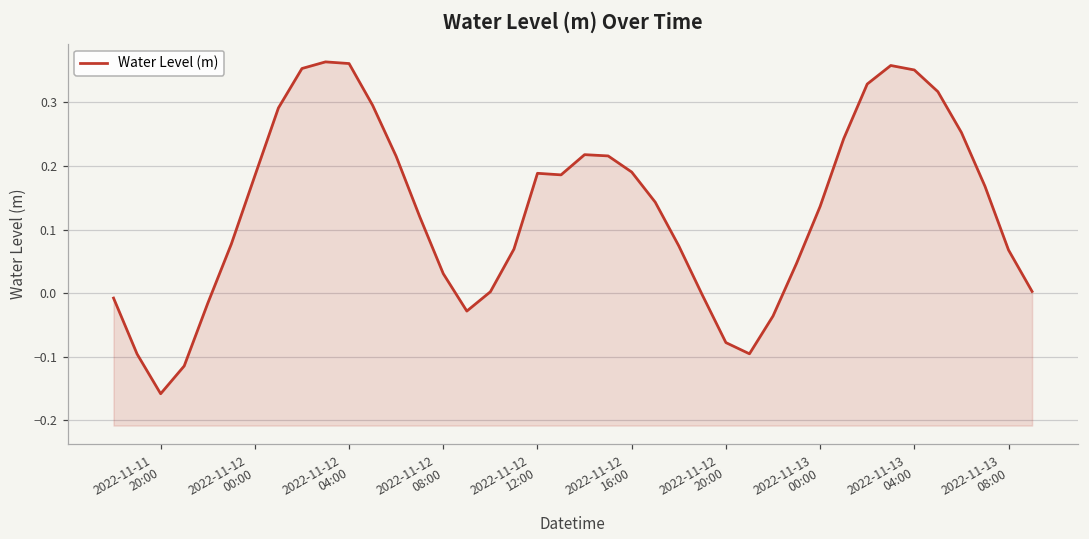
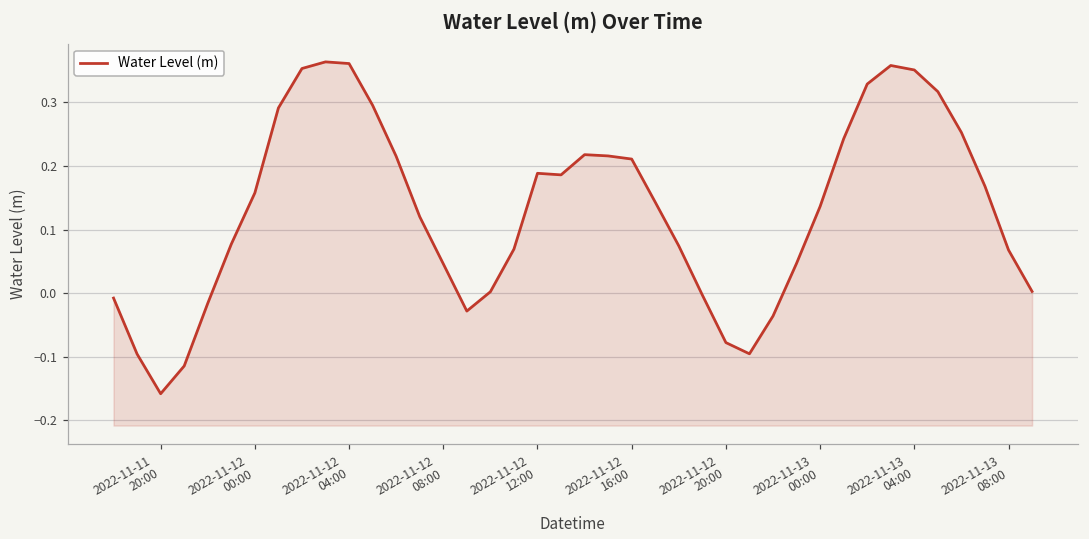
  {
    "2022-11-11 20:00": -0.16,
-   "2022-11-12 00:00": 0.18,
+   "2022-11-12 00:00": 0.16,
    "2022-11-12 04:00": 0.36,
-   "2022-11-12 08:00": 0.03,
+   "2022-11-12 08:00": 0.05,
    "2022-11-12 12:00": 0.19,
-   "2022-11-12 16:00": 0.19,
+   "2022-11-12 16:00": 0.21,
    "2022-11-12 20:00": -0.08,
    "2022-11-13 00:00": 0.14,
    "2022-11-13 04:00": 0.35,
    "2022-11-13 08:00": 0.07
  }
